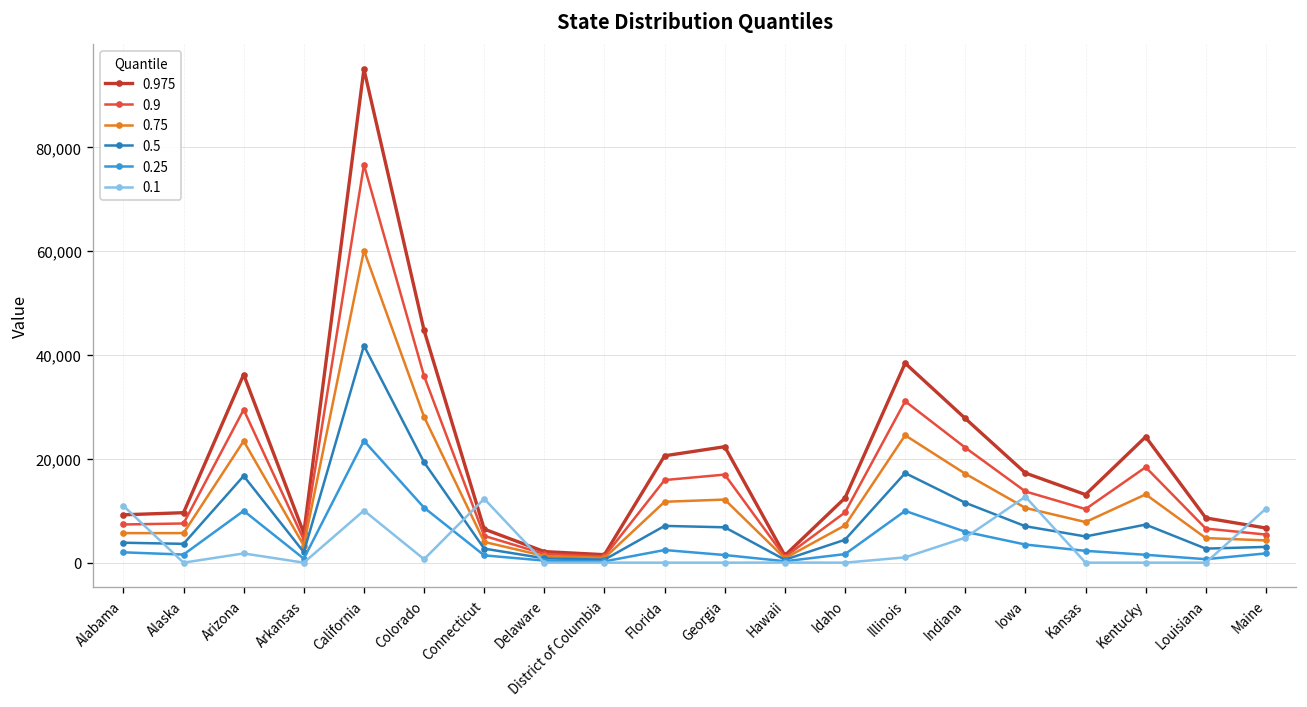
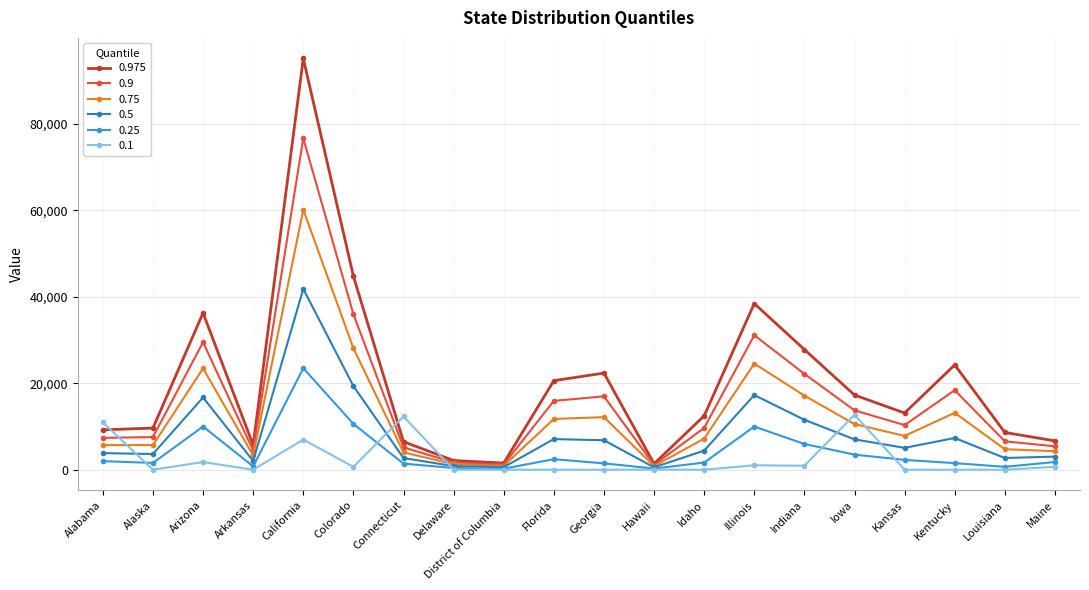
  {
    "0.1": {
      "Alabama": "11,000",
      "Alaska": "0",
      "Arizona": "2,000",
      "Arkansas": "0",
-     "California": "10,000",
+     "California": "7,000",
      "Colorado": "1,000",
      "Connecticut": "12,000",
      "Florida": "0",
      "Georgia": "0",
      "Idaho": "0",
      "Illinois": "1,000",
-     "Indiana": "5,000",
+     "Indiana": "1,000",
      "Iowa": "13,000",
      "Kansas": "0",
      "Kentucky": "0",
      "Louisiana": "0",
-     "Maine": "10,000"
+     "Maine": "1,000"
    }
  }
